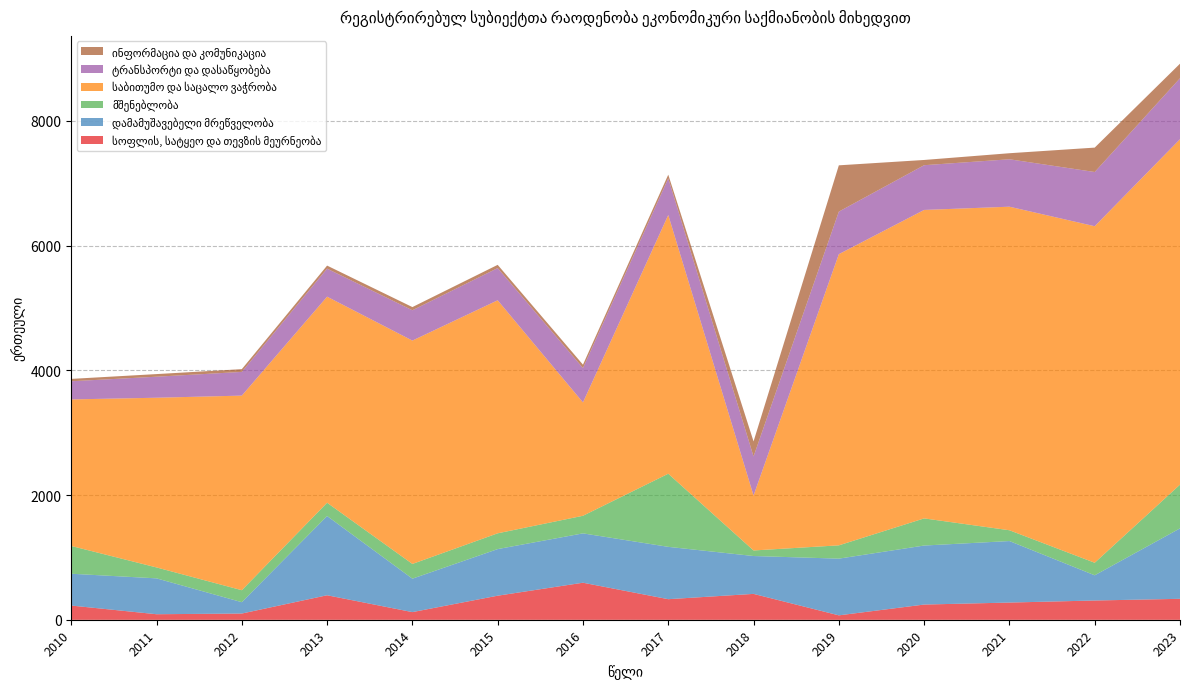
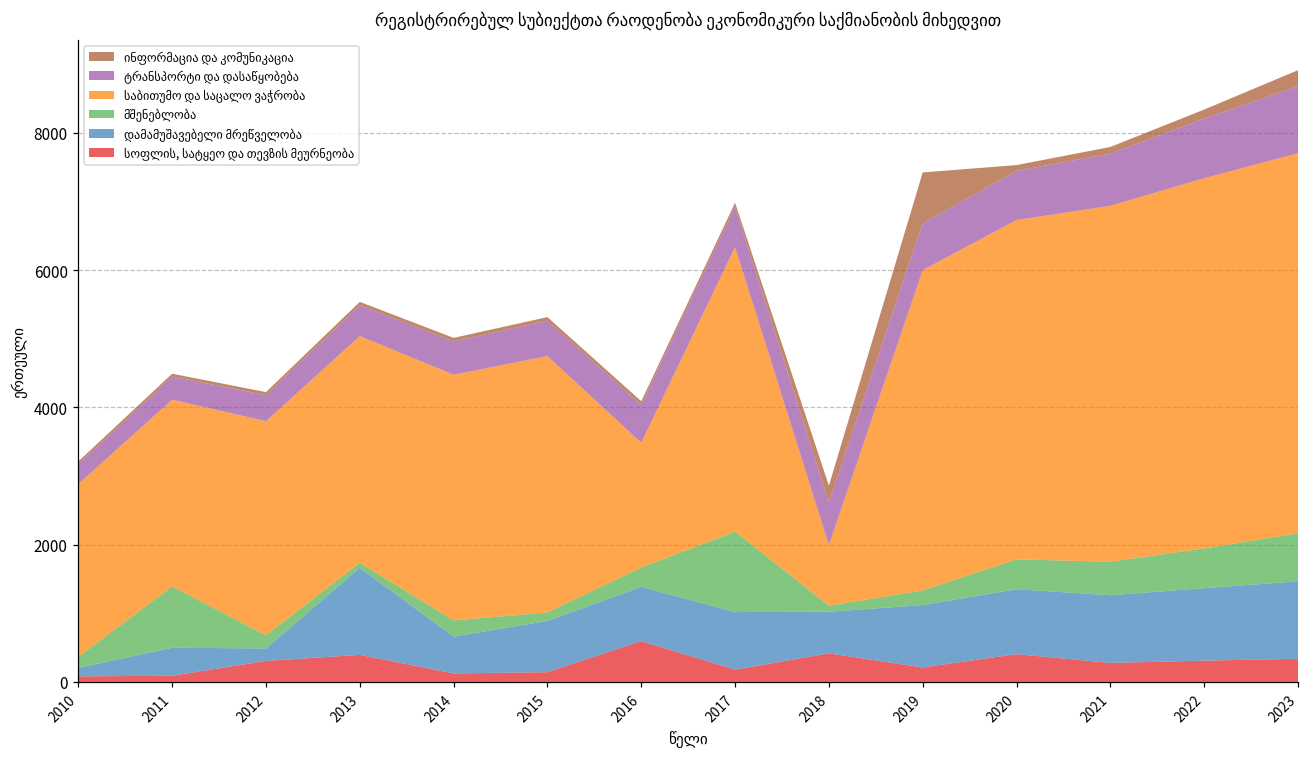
  {
    "სოფლის, სატყეო და თევზის მეურნეობა": {
-     "2010": 200,
+     "2010": 100,
      "2011": 100,
-     "2012": 100,
+     "2012": 300,
      "2013": 400,
      "2014": 100,
-     "2015": 400,
+     "2015": 100,
      "2016": 600,
-     "2017": 300,
+     "2017": 200,
      "2018": 400,
-     "2019": 100,
-     "2020": 200,
+     "2019": 200,
+     "2020": 400,
      "2021": 300,
      "2022": 300,
      "2023": 300
    },
    "დამამუშავებელი მრეწველობა": {
-     "2010": 500,
-     "2011": 600,
+     "2010": 100,
+     "2011": 400,
      "2012": 200,
      "2013": 1300,
      "2014": 500,
      "2015": 700,
      "2016": 800,
      "2017": 800,
      "2018": 600,
      "2019": 900,
      "2020": 900,
      "2021": 1000,
-     "2022": 400,
+     "2022": 1100,
      "2023": 1100
    },
    "მშენებლობა": {
-     "2010": 400,
-     "2011": 200,
+     "2010": 200,
+     "2011": 900,
      "2012": 200,
-     "2013": 200,
+     "2013": 100,
      "2014": 200,
-     "2015": 300,
+     "2015": 100,
      "2016": 300,
      "2017": 1200,
      "2018": 100,
      "2019": 200,
      "2020": 400,
-     "2021": 200,
-     "2022": 200,
+     "2021": 500,
+     "2022": 600,
      "2023": 700
    },
    "საბითუმო და საცალო ვაჭრობა": {
-     "2010": 2300,
+     "2010": 2500,
      "2011": 2700,
      "2012": 3100,
      "2013": 3300,
      "2014": 3600,
      "2015": 3700,
      "2016": 1800,
      "2017": 4100,
      "2018": 900,
      "2019": 4700,
      "2020": 4900,
      "2021": 5200,
      "2022": 5400,
      "2023": 5500
    },
    "ტრანსპორტი და დასაწყობება": {
      "2011": 300,
      "2012": 400,
      "2013": 400,
      "2014": 500,
      "2015": 500,
      "2016": 600,
      "2017": 600,
      "2018": 600,
      "2019": 700,
      "2020": 700,
      "2021": 800,
      "2022": 900,
      "2023": 1000
    },
    "ინფორმაცია და კომუნიკაცია": {
      "2011": 0,
      "2012": 0,
      "2013": 0,
      "2014": 100,
      "2015": 100,
      "2016": 100,
      "2017": 100,
      "2018": 200,
      "2019": 700,
      "2020": 100,
      "2021": 100,
-     "2022": 400,
+     "2022": 100,
      "2023": 200
    }
  }
